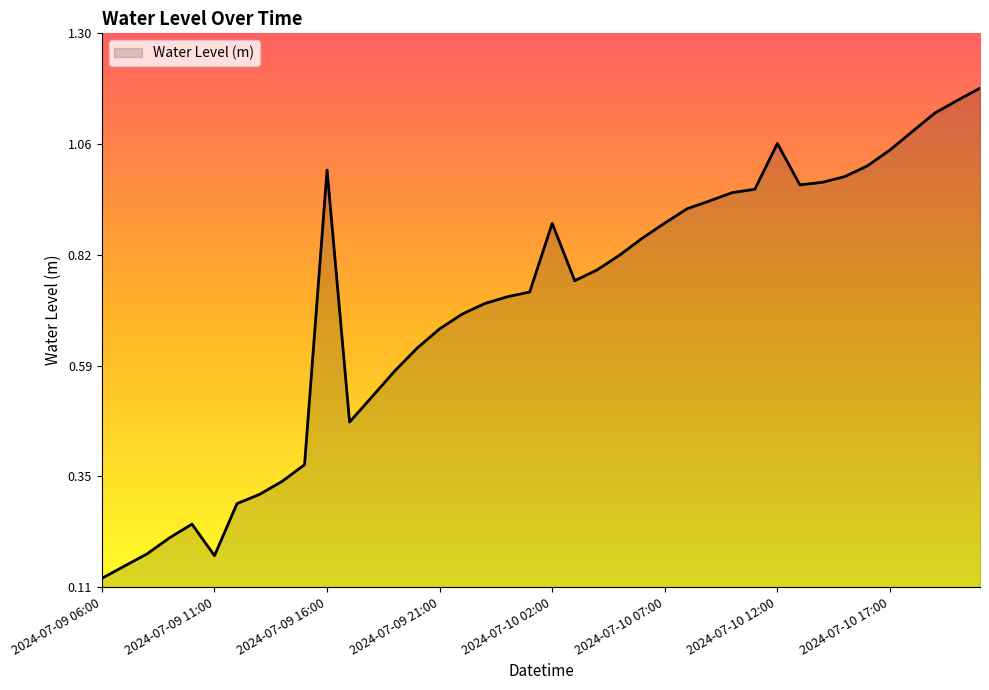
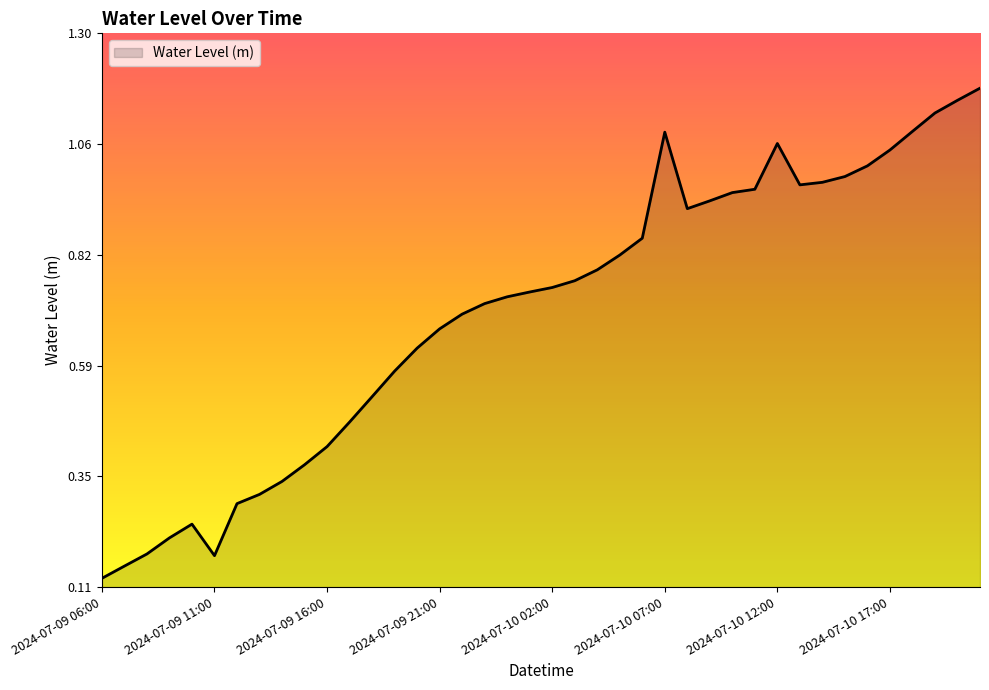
  {
    "2024-07-09 06:00": 0.13,
    "2024-07-09 11:00": 0.18,
-   "2024-07-09 16:00": 1.01,
+   "2024-07-09 16:00": 0.41,
    "2024-07-09 21:00": 0.66,
-   "2024-07-10 02:00": 0.89,
-   "2024-07-10 07:00": 0.89,
+   "2024-07-10 02:00": 0.75,
+   "2024-07-10 07:00": 1.09,
    "2024-07-10 12:00": 1.06,
    "2024-07-10 17:00": 1.05
  }
